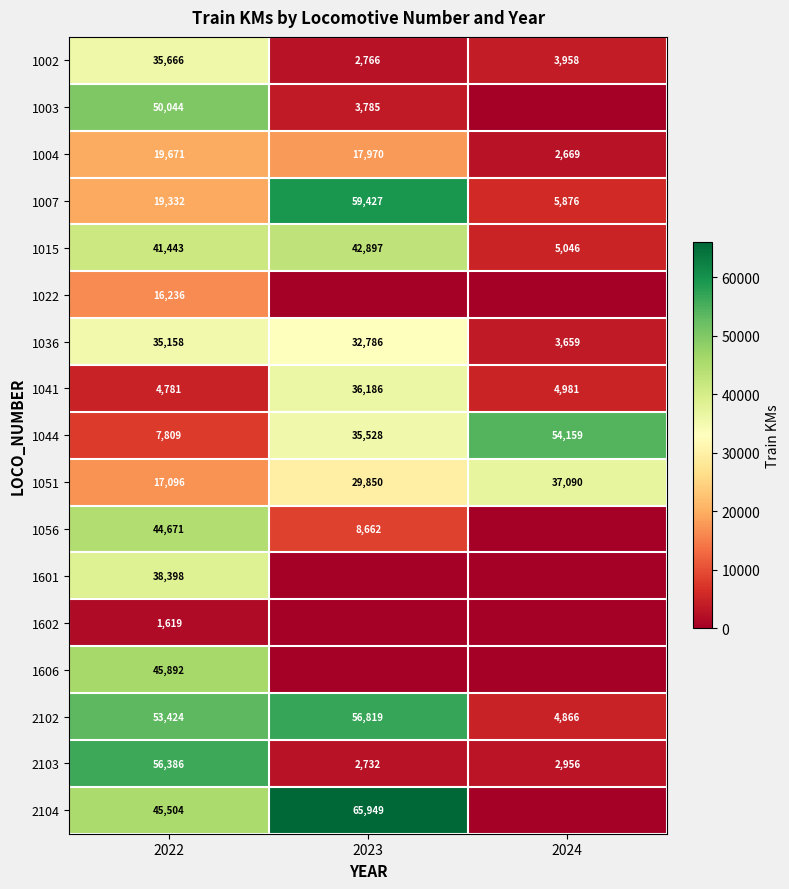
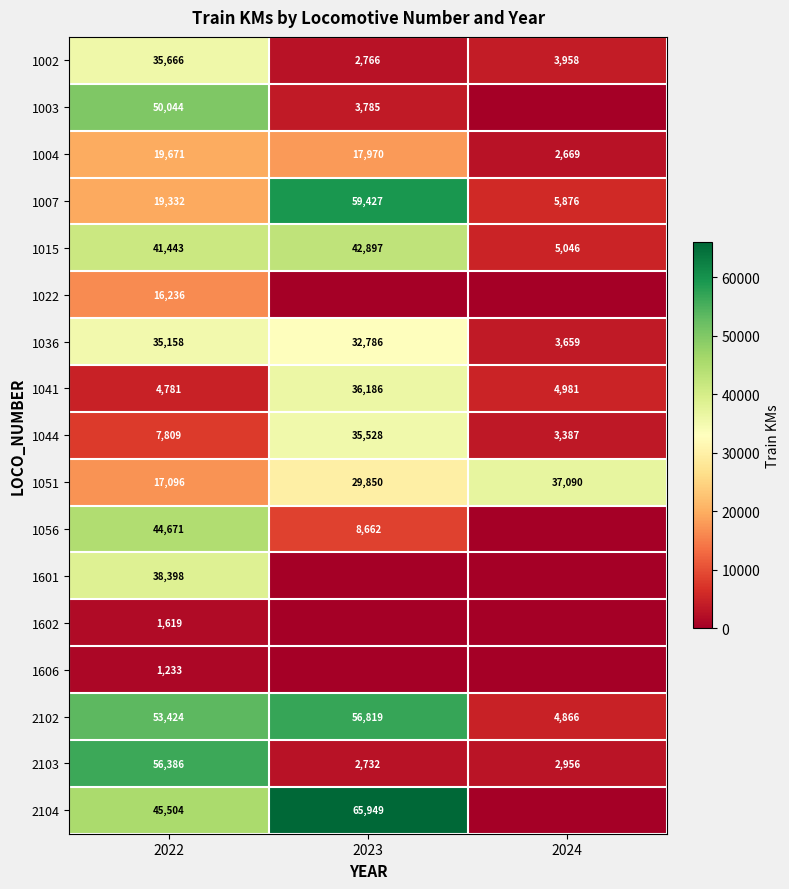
  {
    "1002": {
      "2022": "35,666",
      "2023": "2,766",
      "2024": "3,958"
    },
    "1003": {
      "2022": "50,044",
      "2023": "3,785"
    },
    "1004": {
      "2022": "19,671",
      "2023": "17,970",
      "2024": "2,669"
    },
    "1007": {
      "2022": "19,332",
      "2023": "59,427",
      "2024": "5,876"
    },
    "1015": {
      "2022": "41,443",
      "2023": "42,897",
      "2024": "5,046"
    },
    "1022": {
      "2022": "16,236"
    },
    "1036": {
      "2022": "35,158",
      "2023": "32,786",
      "2024": "3,659"
    },
    "1041": {
      "2022": "4,781",
      "2023": "36,186",
      "2024": "4,981"
    },
    "1044": {
      "2022": "7,809",
      "2023": "35,528",
-     "2024": "54,159"
+     "2024": "3,387"
    },
    "1051": {
      "2022": "17,096",
      "2023": "29,850",
      "2024": "37,090"
    },
    "1056": {
      "2022": "44,671",
      "2023": "8,662"
    },
    "1601": {
      "2022": "38,398"
    },
    "1602": {
      "2022": "1,619"
    },
    "1606": {
-     "2022": "45,892"
+     "2022": "1,233"
    },
    "2102": {
      "2022": "53,424",
      "2023": "56,819",
      "2024": "4,866"
    },
    "2103": {
      "2022": "56,386",
      "2023": "2,732",
      "2024": "2,956"
    },
    "2104": {
      "2022": "45,504",
      "2023": "65,949"
    }
  }
